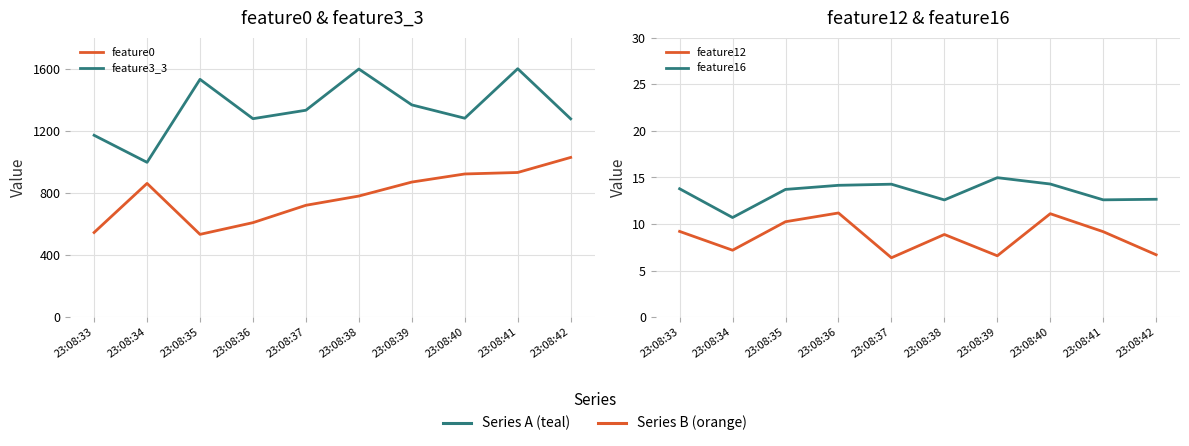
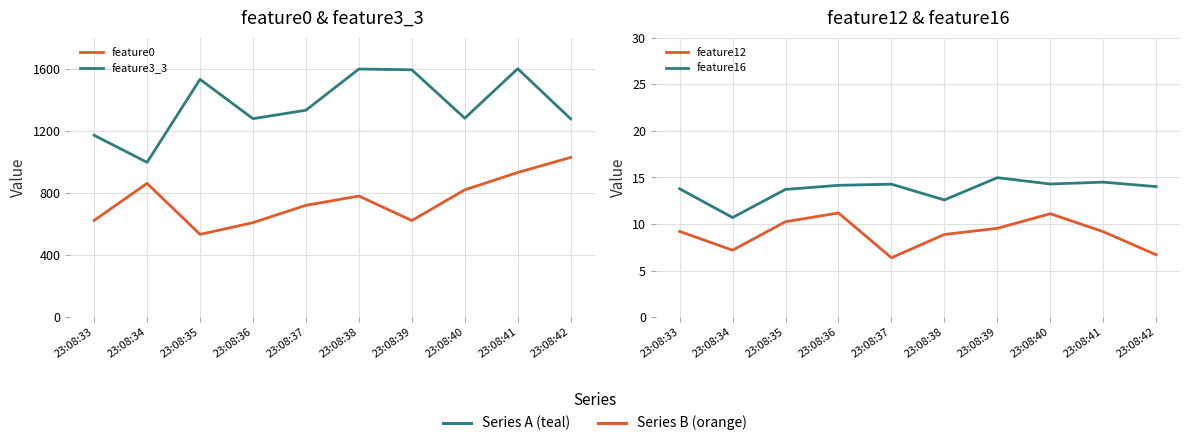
  {
    "feature0 & feature3_3": {
      "feature0": {
-       "23:08:33": 550,
+       "23:08:33": 620,
        "23:08:34": 860,
        "23:08:35": 530,
        "23:08:36": 610,
        "23:08:37": 720,
        "23:08:38": 780,
-       "23:08:39": 870,
-       "23:08:40": 920,
+       "23:08:39": 620,
+       "23:08:40": 820,
        "23:08:41": 930,
        "23:08:42": 1030
      },
      "feature3_3": {
        "23:08:33": 1170,
        "23:08:34": 1000,
        "23:08:35": 1530,
        "23:08:36": 1280,
        "23:08:37": 1330,
        "23:08:38": 1600,
-       "23:08:39": 1370,
+       "23:08:39": 1590,
        "23:08:40": 1280,
        "23:08:41": 1600,
        "23:08:42": 1280
      }
    },
    "feature12 & feature16": {
      "feature12": {
        "23:08:33": 9,
        "23:08:34": 7,
        "23:08:35": 10,
        "23:08:36": 11,
        "23:08:37": 6,
        "23:08:38": 9,
-       "23:08:39": 7,
+       "23:08:39": 10,
        "23:08:40": 11,
        "23:08:41": 9,
        "23:08:42": 7
      },
      "feature16": {
        "23:08:33": 14,
        "23:08:34": 11,
        "23:08:35": 14,
        "23:08:36": 14,
        "23:08:37": 14,
        "23:08:38": 13,
        "23:08:39": 15,
        "23:08:40": 14,
-       "23:08:41": 13,
-       "23:08:42": 13
+       "23:08:41": 15,
+       "23:08:42": 14
      }
    }
  }
